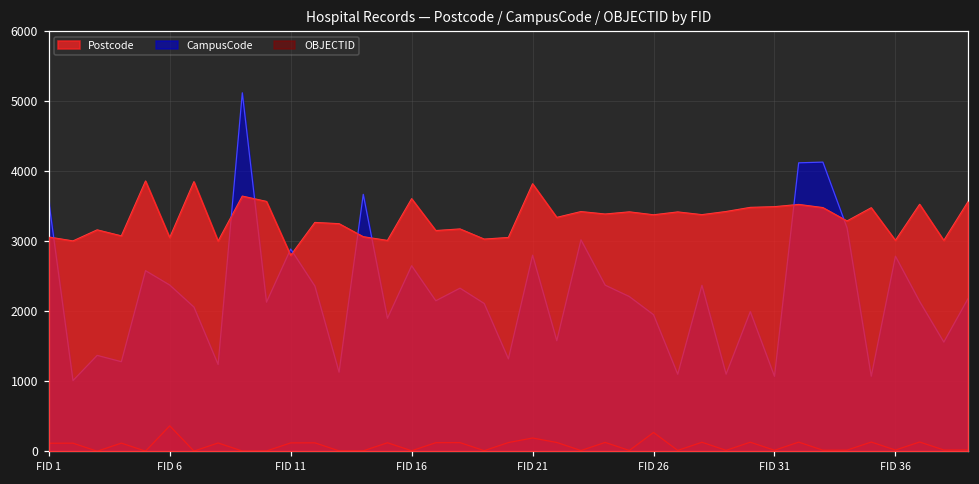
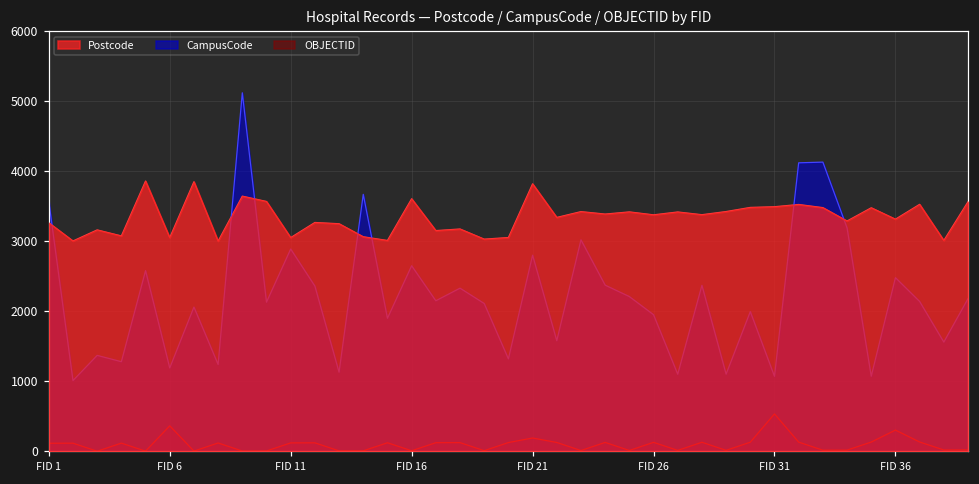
  {
    "Postcode": {
-     "FID 1": 3100,
+     "FID 1": 3300,
      "FID 6": 3100,
-     "FID 11": 2800,
+     "FID 11": 3100,
      "FID 16": 3600,
      "FID 21": 3800,
      "FID 26": 3400,
      "FID 31": 3500,
-     "FID 36": 3000
+     "FID 36": 3300
    },
    "CampusCode": {
      "FID 1": 3600,
-     "FID 6": 2400,
+     "FID 6": 1200,
      "FID 11": 2900,
      "FID 16": 2700,
      "FID 21": 2800,
      "FID 26": 2000,
      "FID 31": 1100,
-     "FID 36": 2800
+     "FID 36": 2500
    },
    "OBJECTID": {
      "FID 1": 100,
      "FID 6": 400,
      "FID 11": 100,
      "FID 16": 0,
      "FID 21": 200,
-     "FID 26": 300,
-     "FID 31": 0,
-     "FID 36": 0
+     "FID 26": 100,
+     "FID 31": 500,
+     "FID 36": 300
    }
  }
